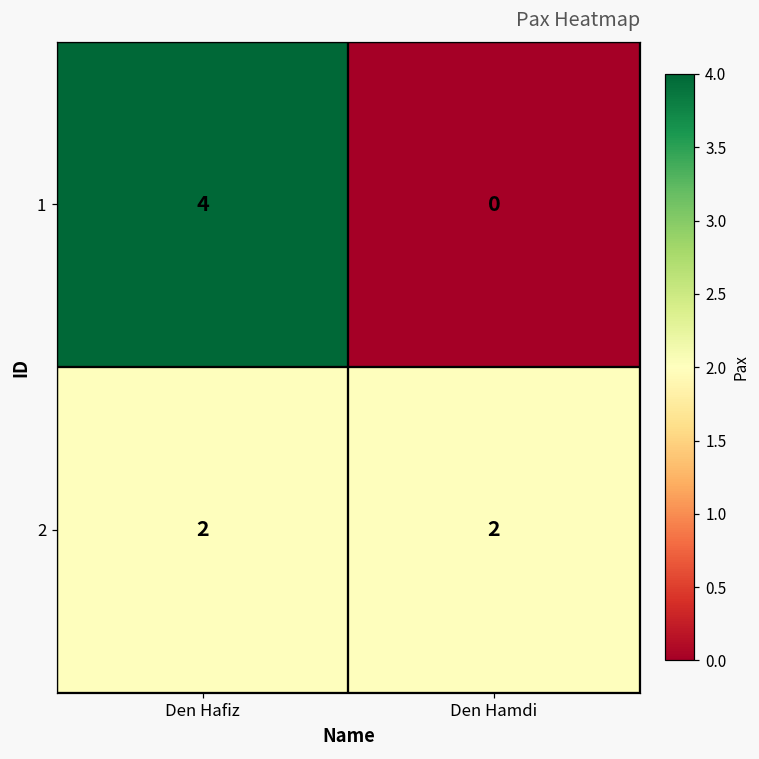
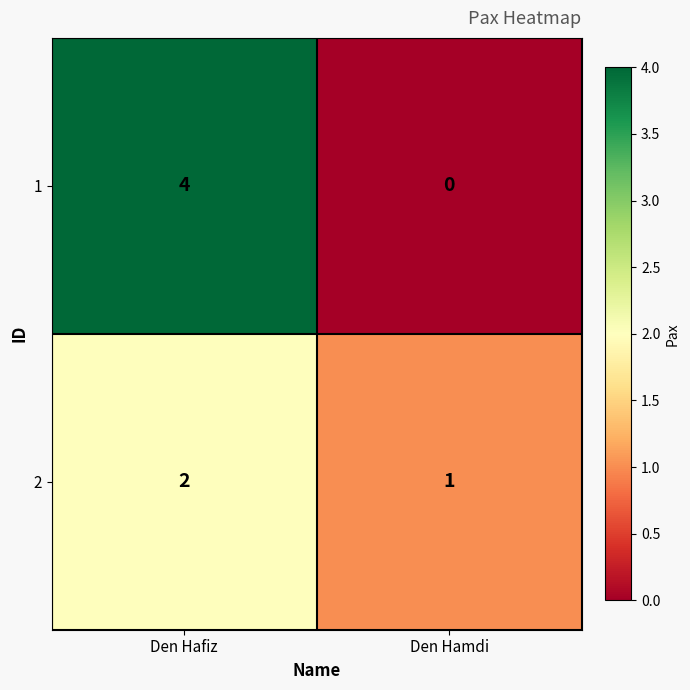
  {
    "1": {
      "Den Hafiz": 4,
      "Den Hamdi": 0
    },
    "2": {
      "Den Hafiz": 2,
-     "Den Hamdi": 2
+     "Den Hamdi": 1
    }
  }
